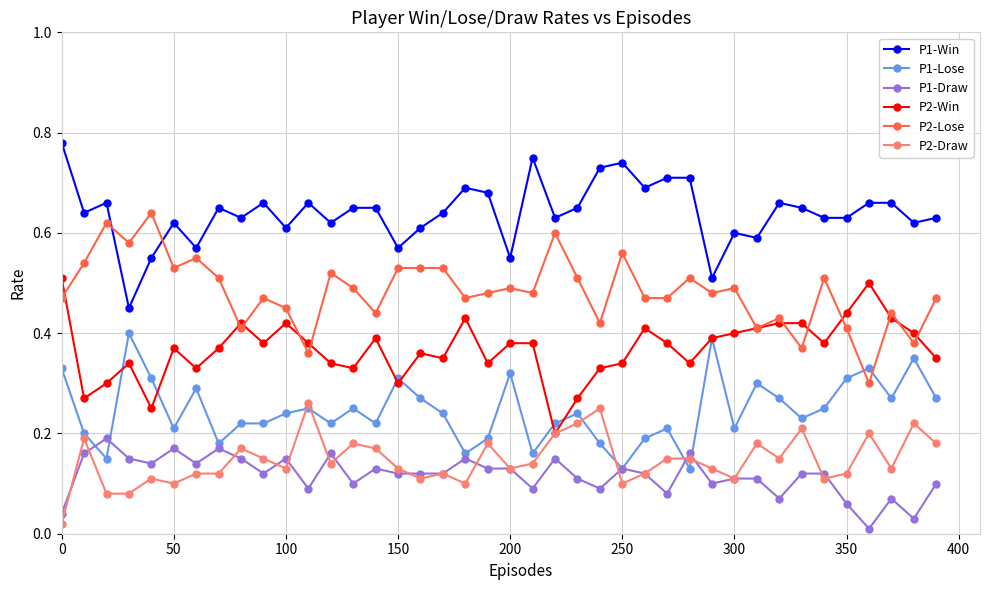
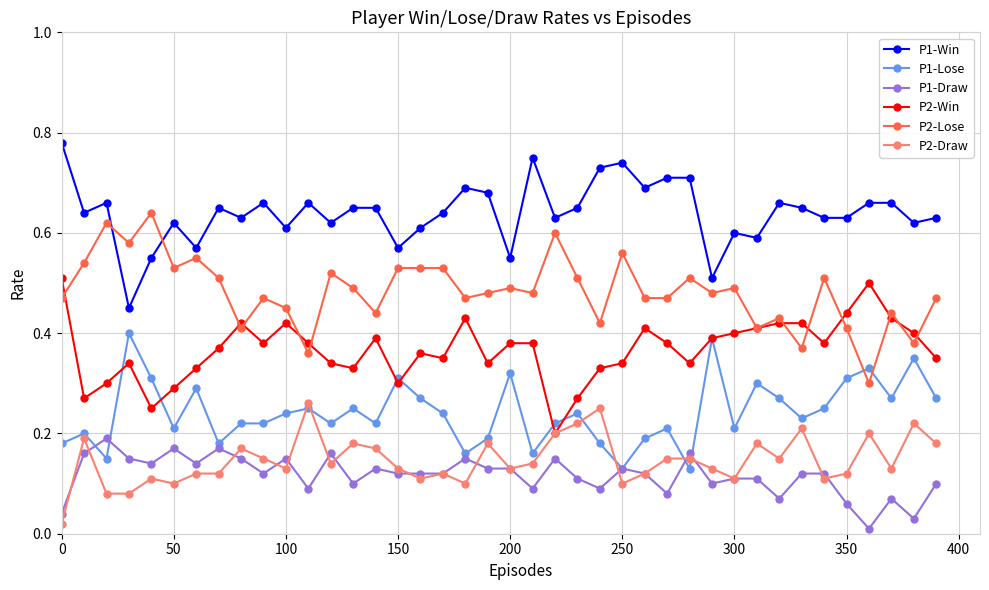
  {
    "P1-Win": {
      "0": 0.78,
      "50": 0.62,
      "100": 0.61,
      "150": 0.57,
      "200": 0.55,
      "250": 0.74,
      "300": 0.60,
      "350": 0.63
    },
    "P1-Lose": {
-     "0": 0.33,
+     "0": 0.18,
      "50": 0.21,
      "100": 0.24,
      "150": 0.31,
      "200": 0.32,
      "300": 0.21,
      "350": 0.31
    },
    "P1-Draw": {
      "0": 0.04,
      "50": 0.17,
      "100": 0.15,
      "150": 0.12,
      "350": 0.06
    },
    "P2-Win": {
      "0": 0.51,
-     "50": 0.37,
+     "50": 0.29,
      "100": 0.42,
      "150": 0.30,
      "200": 0.38,
      "250": 0.34,
      "300": 0.40,
      "350": 0.44
    }
  }
